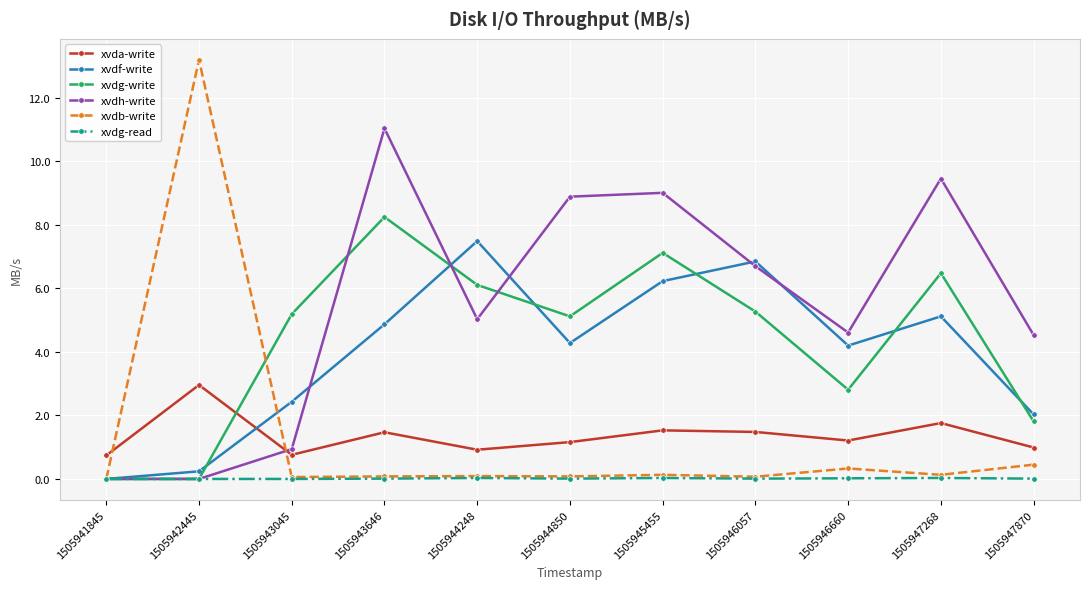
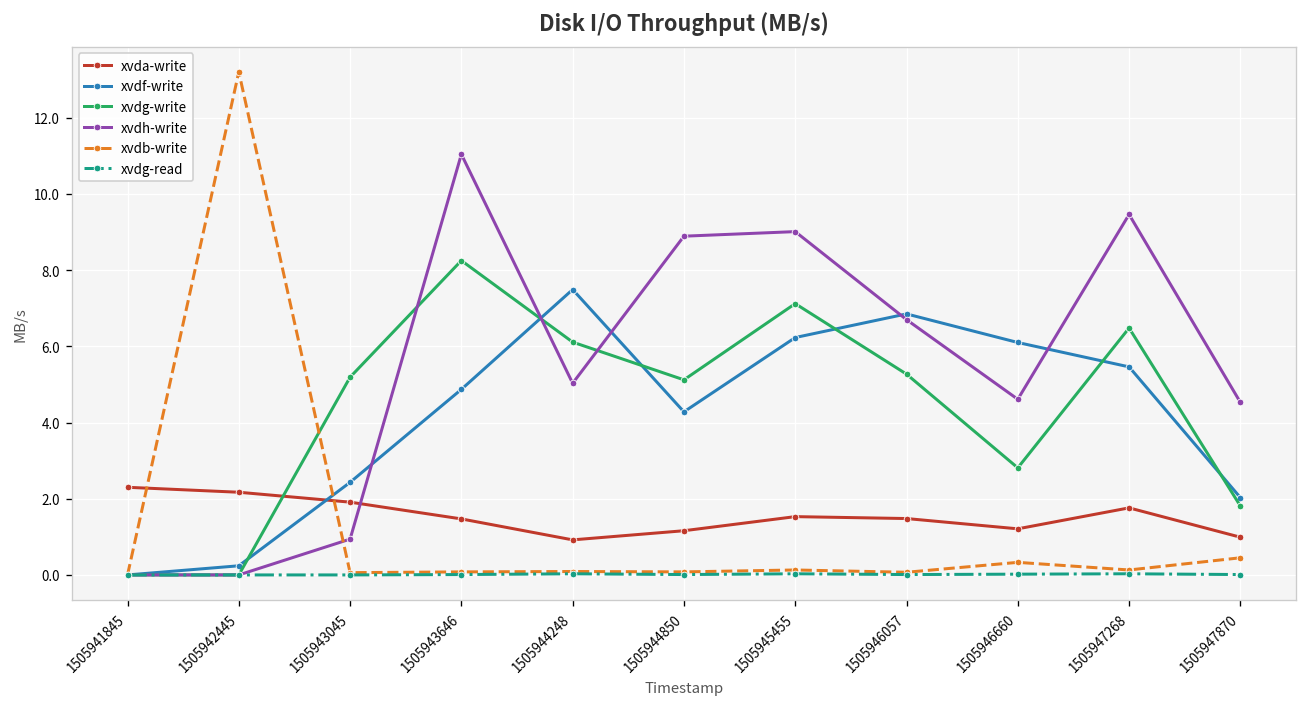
  {
    "xvda-write": {
-     "1505941845": 0.7,
-     "1505942445": 3.0,
-     "1505943045": 0.8,
+     "1505941845": 2.3,
+     "1505942445": 2.2,
+     "1505943045": 1.9,
      "1505943646": 1.5,
      "1505944248": 0.9,
      "1505944850": 1.2,
      "1505945455": 1.5,
      "1505946057": 1.5,
      "1505946660": 1.2,
      "1505947268": 1.8,
      "1505947870": 1.0
    },
    "xvdf-write": {
      "1505942445": 0.2,
      "1505943045": 2.4,
      "1505943646": 4.9,
      "1505944248": 7.5,
      "1505944850": 4.3,
      "1505945455": 6.2,
      "1505946057": 6.9,
-     "1505946660": 4.2,
-     "1505947268": 5.1,
+     "1505946660": 6.1,
+     "1505947268": 5.5,
      "1505947870": 2.0
    },
    "xvdh-write": {
      "1505943045": 0.9,
      "1505943646": 11.0,
      "1505944248": 5.0,
      "1505944850": 8.9,
      "1505945455": 9.0,
      "1505946057": 6.7,
      "1505946660": 4.6,
      "1505947268": 9.5,
      "1505947870": 4.5
    },
    "xvdb-write": {
      "1505942445": 13.2,
      "1505945455": 0.1,
      "1505946660": 0.3,
      "1505947268": 0.1,
      "1505947870": 0.5
    }
  }
